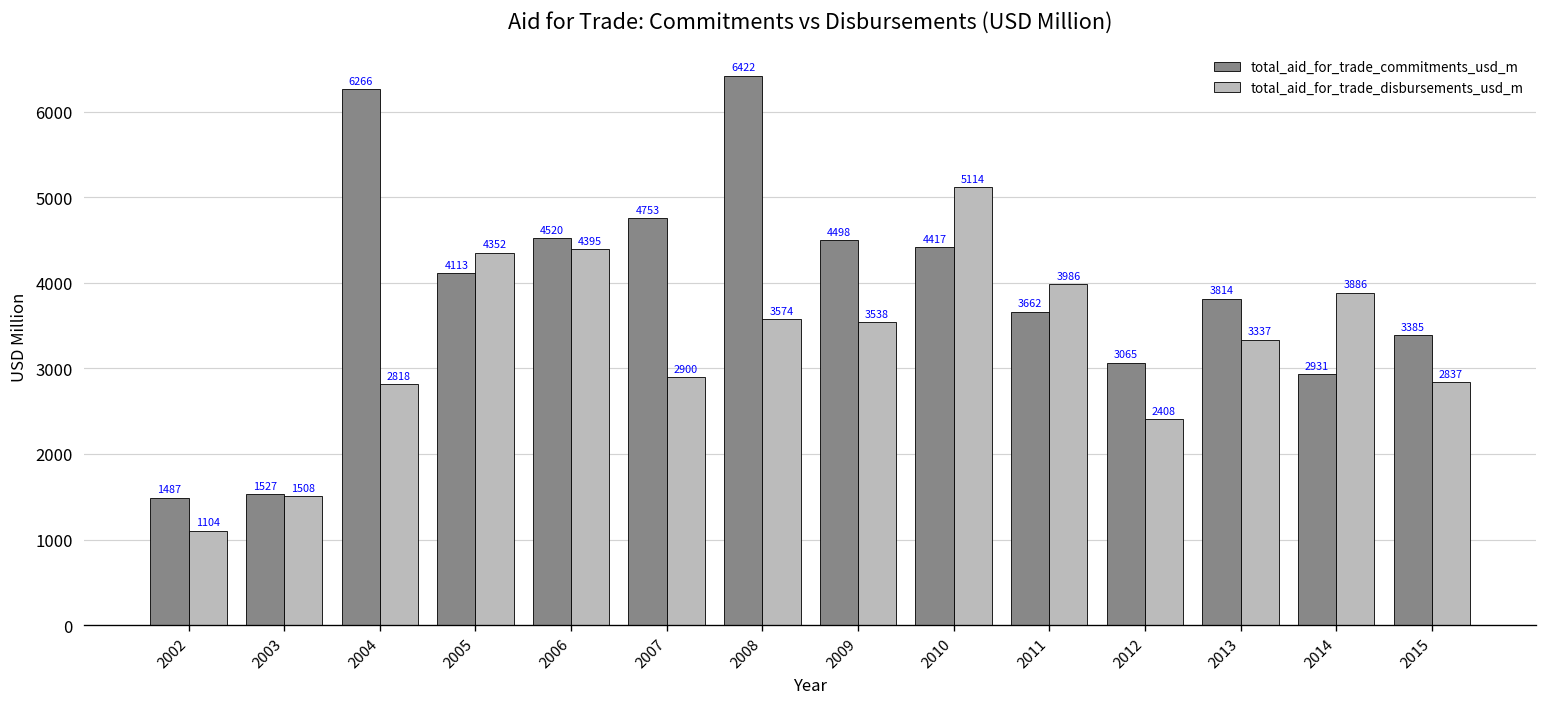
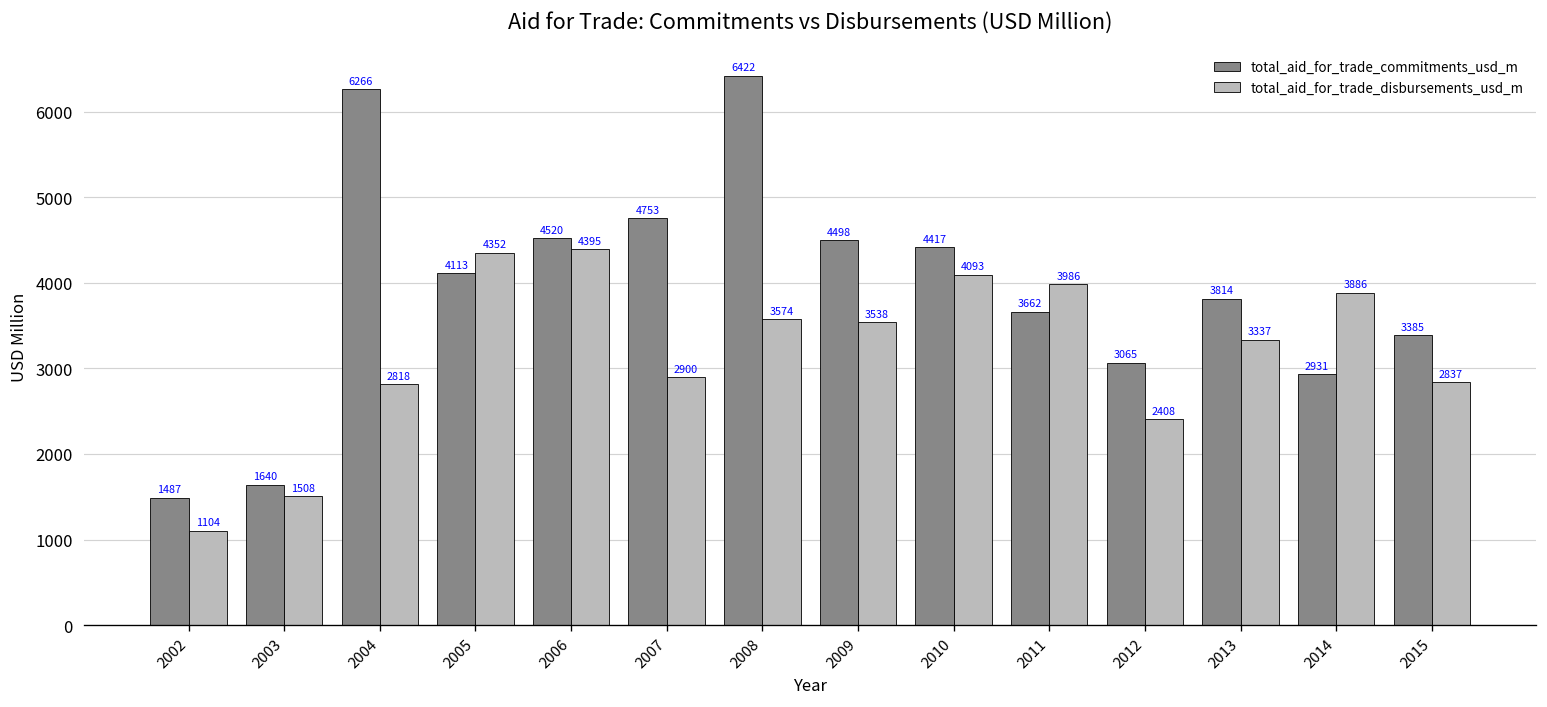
  {
    "total_aid_for_trade_commitments_usd_m": {
      "2002": 1487,
-     "2003": 1527,
+     "2003": 1640,
      "2004": 6266,
      "2005": 4113,
      "2006": 4520,
      "2007": 4753,
      "2008": 6422,
      "2009": 4498,
      "2010": 4417,
      "2011": 3662,
      "2012": 3065,
      "2013": 3814,
      "2014": 2931,
      "2015": 3385
    },
    "total_aid_for_trade_disbursements_usd_m": {
      "2002": 1104,
      "2003": 1508,
      "2004": 2818,
      "2005": 4352,
      "2006": 4395,
      "2007": 2900,
      "2008": 3574,
      "2009": 3538,
-     "2010": 5114,
+     "2010": 4093,
      "2011": 3986,
      "2012": 2408,
      "2013": 3337,
      "2014": 3886,
      "2015": 2837
    }
  }
